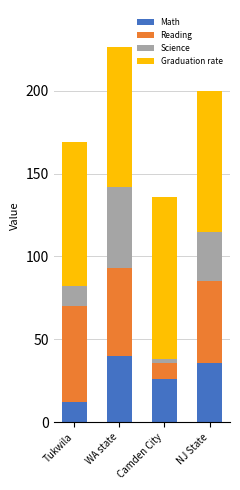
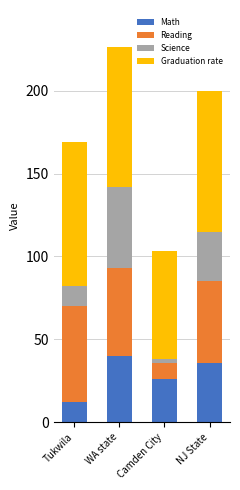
  {
    "Math": {
      "Tukwila": 12,
      "WA state": 40,
      "Camden City": 26,
      "NJ State": 36
    },
    "Reading": {
      "Tukwila": 58,
      "WA state": 53,
      "Camden City": 10,
      "NJ State": 49
    },
    "Science": {
      "Tukwila": 12,
      "WA state": 49,
      "Camden City": 2,
      "NJ State": 30
    },
    "Graduation rate": {
      "Tukwila": 87,
      "WA state": 84,
-     "Camden City": 98,
+     "Camden City": 65,
      "NJ State": 85
    }
  }
